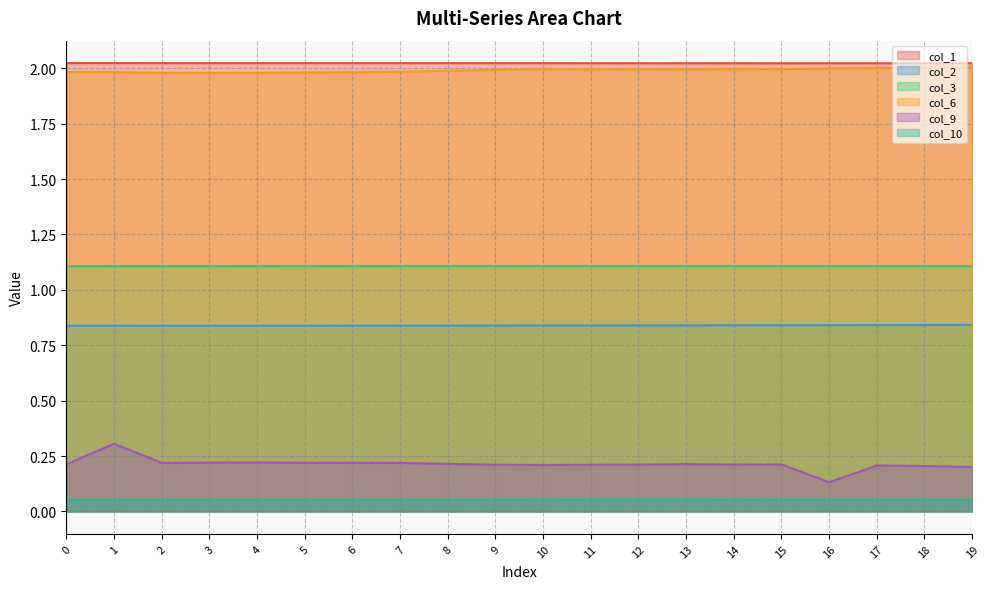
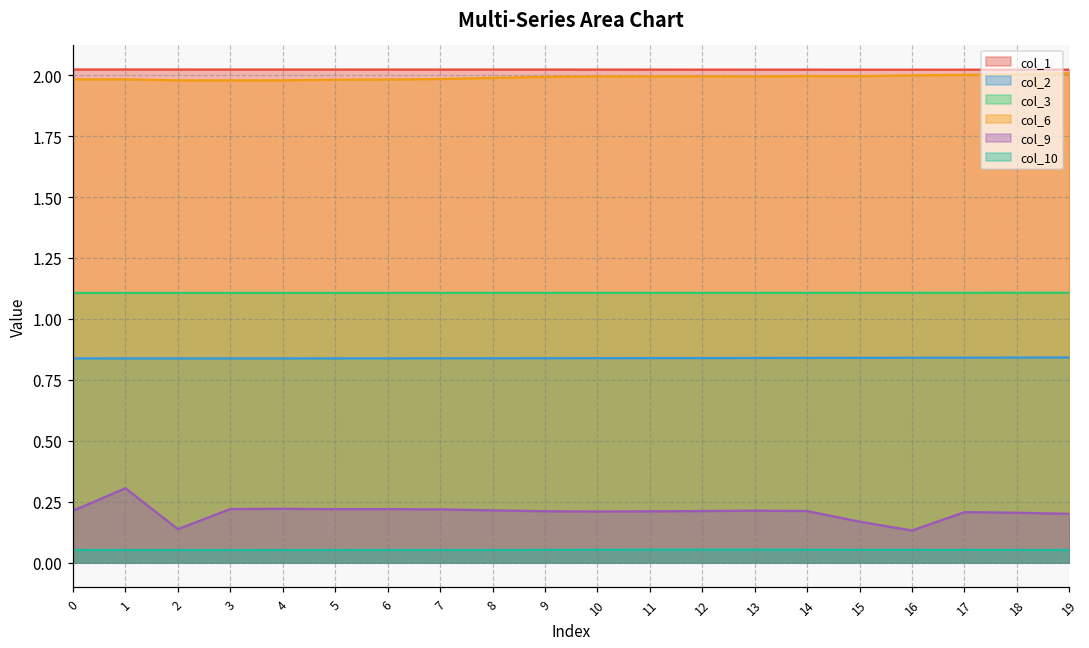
  {
    "col_9": {
      "0": 0.21,
      "1": 0.31,
-     "2": 0.22,
+     "2": 0.14,
      "3": 0.22,
      "4": 0.22,
      "5": 0.22,
      "6": 0.22,
      "7": 0.22,
      "8": 0.21,
      "9": 0.21,
      "10": 0.21,
      "11": 0.21,
      "12": 0.21,
      "13": 0.21,
      "14": 0.21,
-     "15": 0.21,
+     "15": 0.17,
      "16": 0.13,
      "17": 0.21,
      "18": 0.21,
      "19": 0.20
    }
  }
